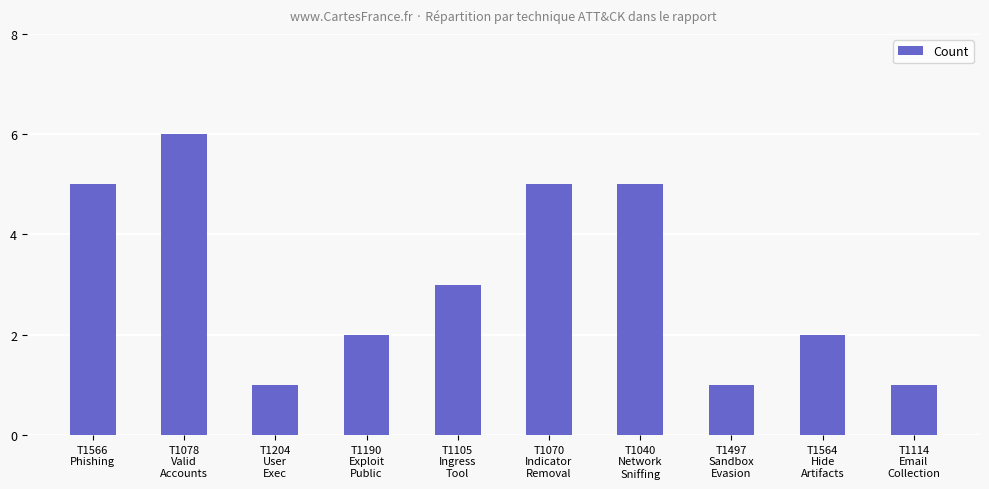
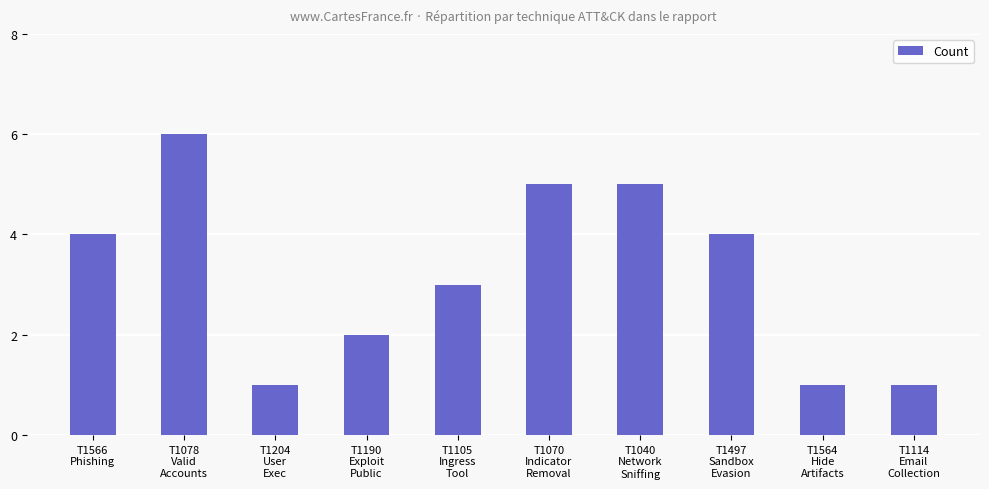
  {
-   "T1566 Phishing": 5,
+   "T1566 Phishing": 4,
    "T1078 Valid Accounts": 6,
    "T1204 User Exec": 1,
    "T1190 Exploit Public": 2,
    "T1105 Ingress Tool": 3,
    "T1070 Indicator Removal": 5,
    "T1040 Network Sniffing": 5,
-   "T1497 Sandbox Evasion": 1,
-   "T1564 Hide Artifacts": 2,
+   "T1497 Sandbox Evasion": 4,
+   "T1564 Hide Artifacts": 1,
    "T1114 Email Collection": 1
  }
